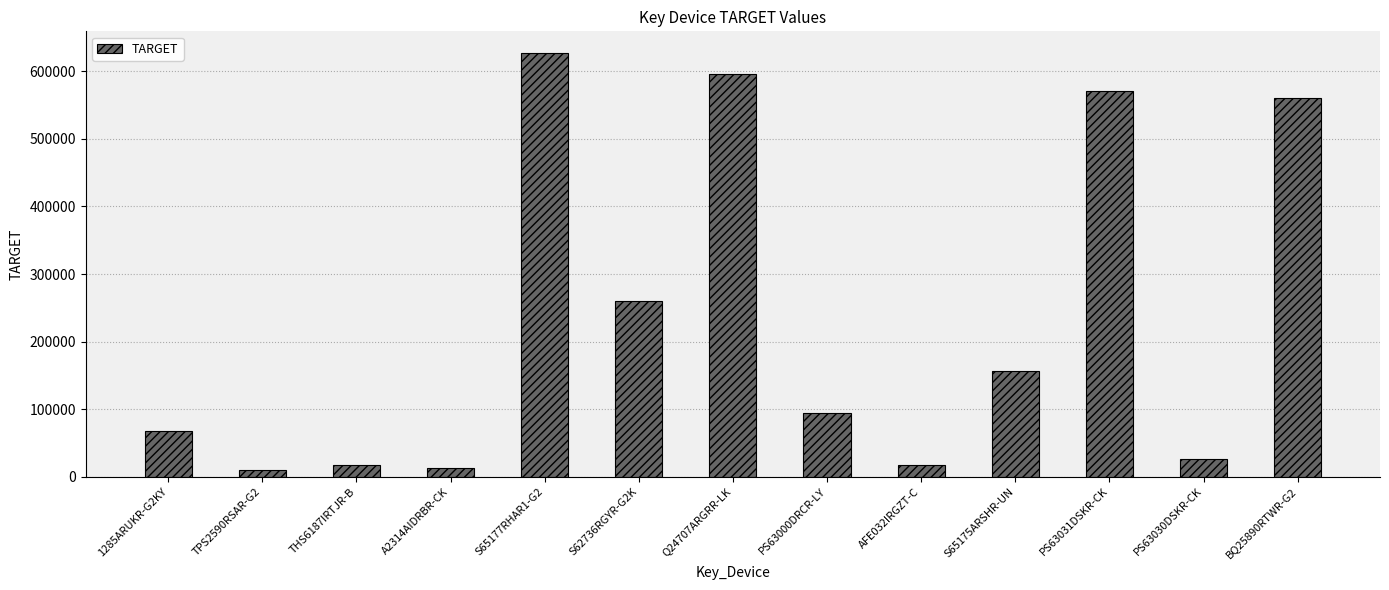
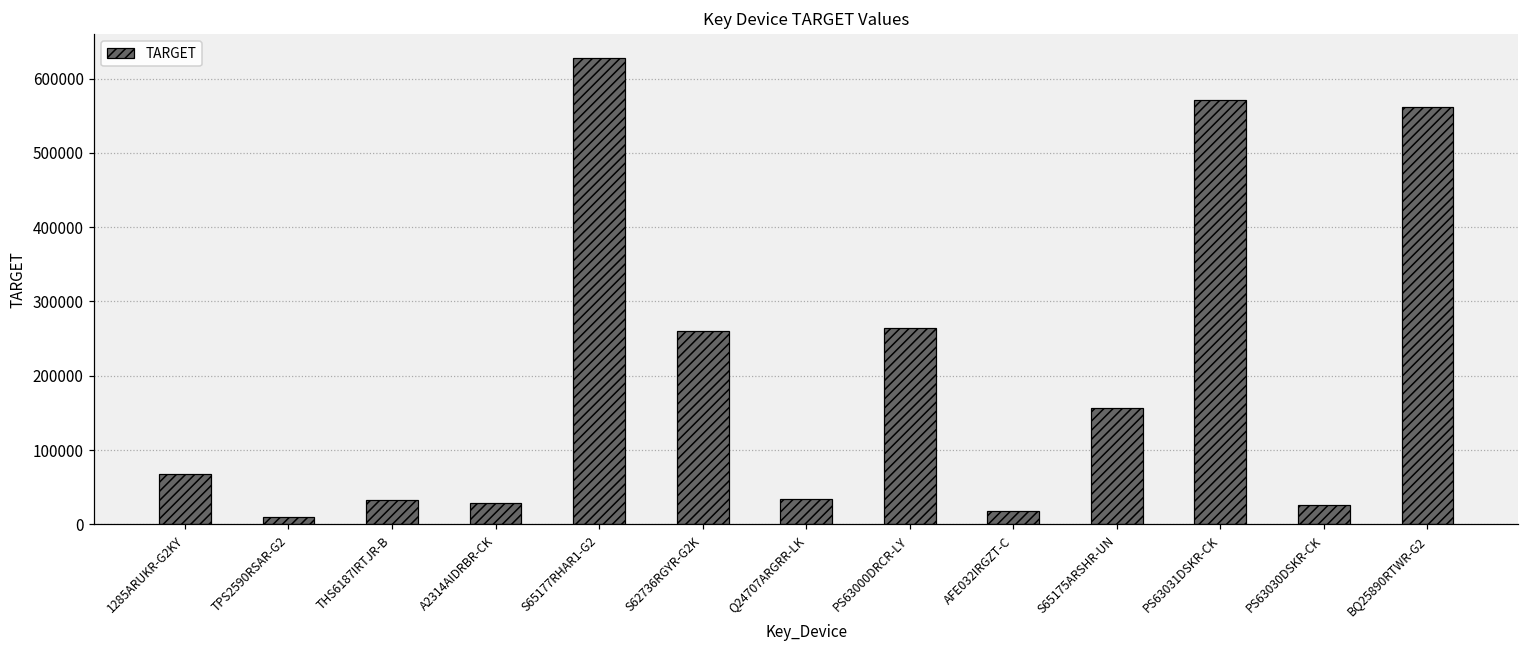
  {
    "1285ARUKR-G2KY": 70000,
    "TPS2590RSAR-G2": 10000,
-   "THS6187IRTJR-B": 20000,
-   "A2314AIDRBR-CK": 10000,
+   "THS6187IRTJR-B": 30000,
+   "A2314AIDRBR-CK": 30000,
    "S65177RHAR1-G2": 630000,
    "S62736RGYR-G2K": 260000,
-   "Q24707ARGRR-LK": 600000,
-   "PS63000DRCR-LY": 90000,
+   "Q24707ARGRR-LK": 30000,
+   "PS63000DRCR-LY": 260000,
    "AFE032IRGZT-C": 20000,
    "S65175ARSHR-UN": 160000,
    "PS63031DSKR-CK": 570000,
    "PS63030DSKR-CK": 30000,
    "BQ25890RTWR-G2": 560000
  }
